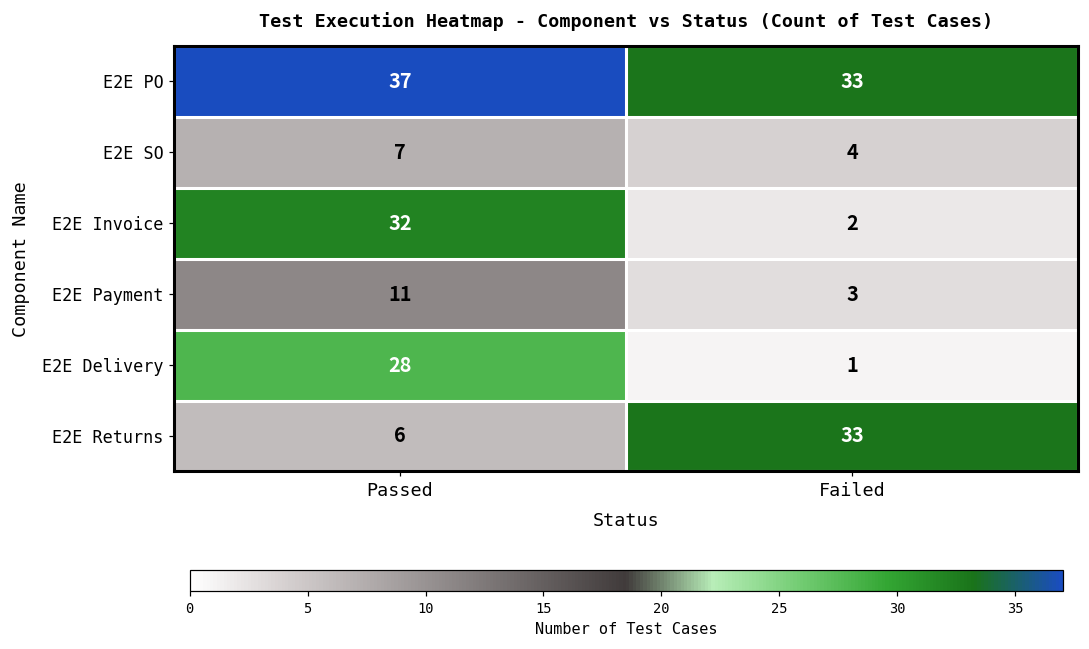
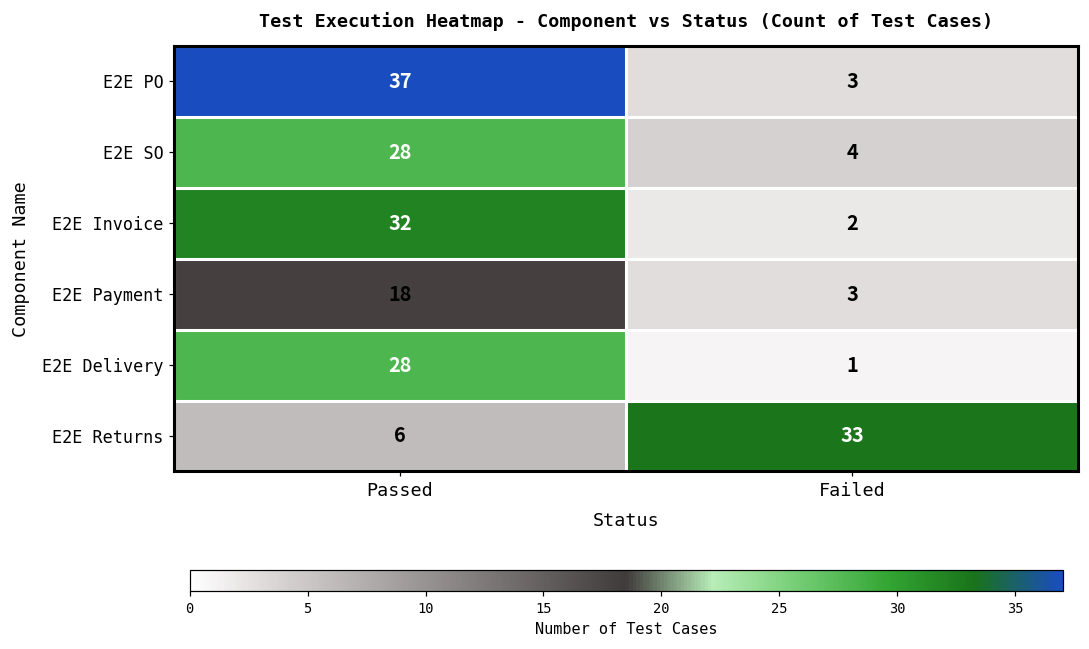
  {
    "E2E PO": {
      "Passed": 37,
-     "Failed": 33
+     "Failed": 3
    },
    "E2E SO": {
-     "Passed": 7,
+     "Passed": 28,
      "Failed": 4
    },
    "E2E Invoice": {
      "Passed": 32,
      "Failed": 2
    },
    "E2E Payment": {
-     "Passed": 11,
+     "Passed": 18,
      "Failed": 3
    },
    "E2E Delivery": {
      "Passed": 28,
      "Failed": 1
    },
    "E2E Returns": {
      "Passed": 6,
      "Failed": 33
    }
  }
